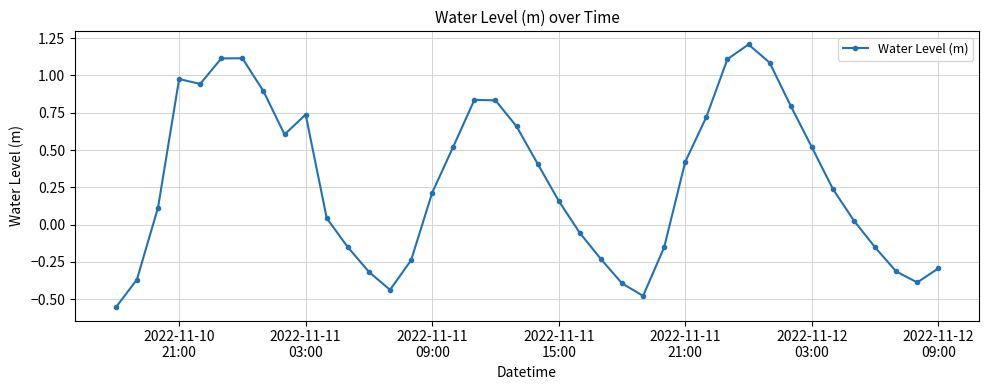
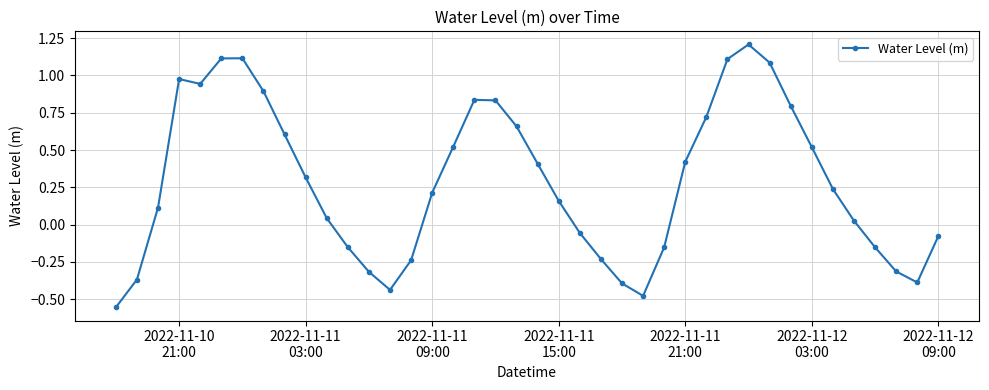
  {
    "2022-11-10 21:00": 0.98,
-   "2022-11-11 03:00": 0.74,
+   "2022-11-11 03:00": 0.32,
    "2022-11-11 09:00": 0.21,
    "2022-11-11 15:00": 0.16,
    "2022-11-11 21:00": 0.42,
    "2022-11-12 03:00": 0.52,
-   "2022-11-12 09:00": -0.29
+   "2022-11-12 09:00": -0.08
  }
